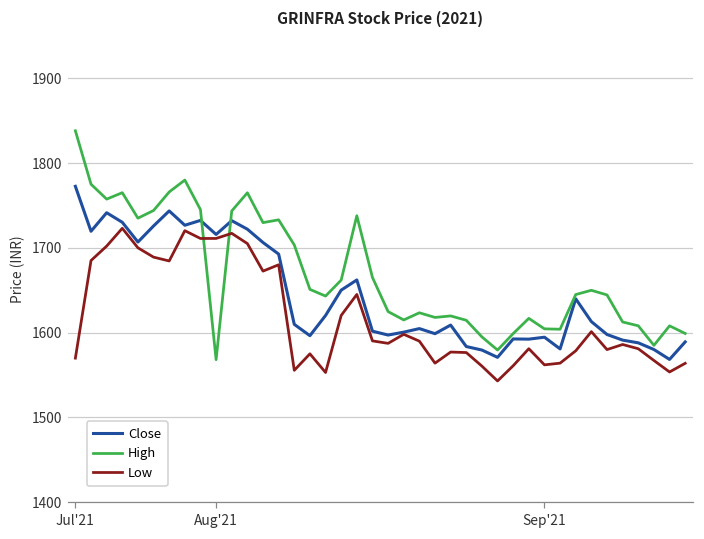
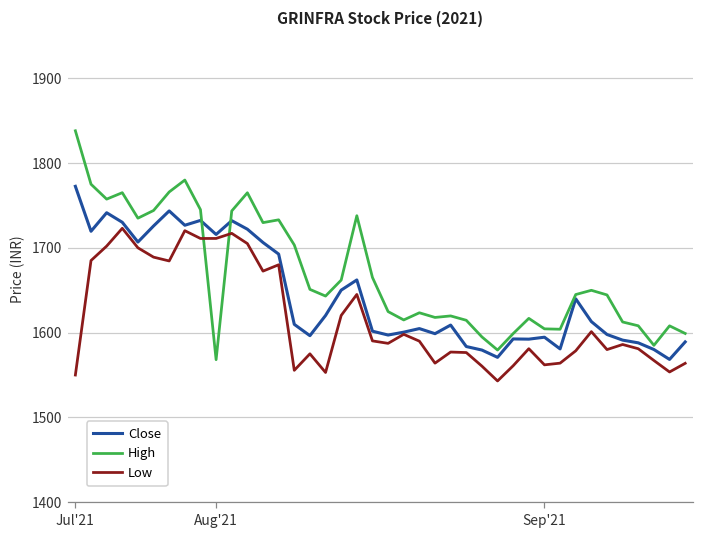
  {
    "Close": {
      "Jul'21": 1770,
      "Aug'21": 1720,
      "Sep'21": 1590
    },
    "High": {
      "Jul'21": 1840,
      "Aug'21": 1570,
      "Sep'21": 1600
    },
    "Low": {
-     "Jul'21": 1570,
+     "Jul'21": 1550,
      "Aug'21": 1710,
      "Sep'21": 1560
    }
  }
